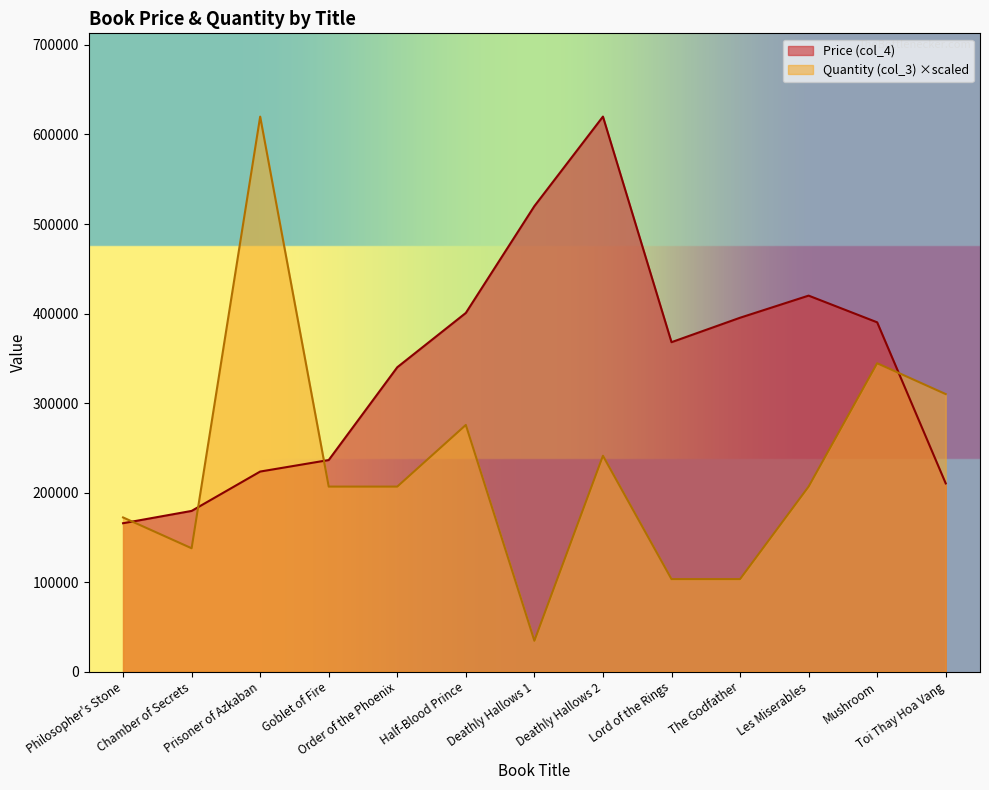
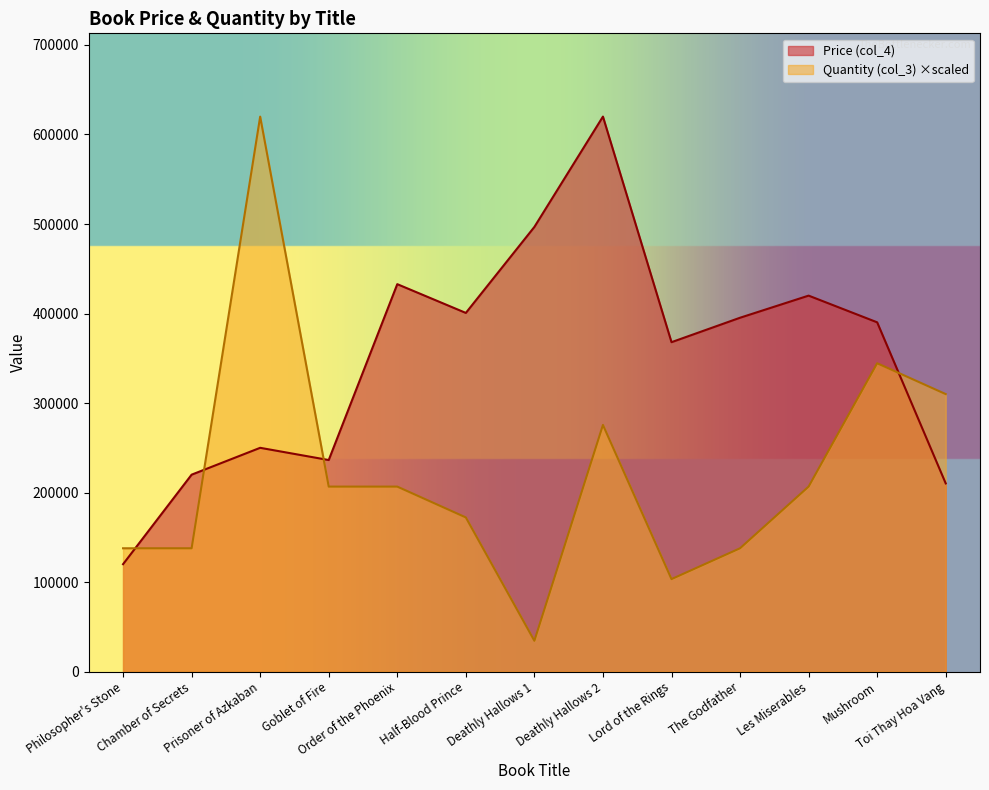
  {
    "Price (col_4)": {
-     "Philosopher's Stone": 170000,
-     "Chamber of Secrets": 180000,
-     "Prisoner of Azkaban": 220000,
+     "Philosopher's Stone": 120000,
+     "Chamber of Secrets": 220000,
+     "Prisoner of Azkaban": 250000,
      "Goblet of Fire": 240000,
-     "Order of the Phoenix": 340000,
+     "Order of the Phoenix": 430000,
      "Half-Blood Prince": 400000,
-     "Deathly Hallows 1": 520000,
+     "Deathly Hallows 1": 500000,
      "Deathly Hallows 2": 620000,
      "Lord of the Rings": 370000,
      "The Godfather": 400000,
      "Les Miserables": 420000,
      "Mushroom": 390000,
      "Toi Thay Hoa Vang": 210000
    },
    "Quantity (col_3) ×scaled": {
-     "Philosopher's Stone": 170000,
+     "Philosopher's Stone": 140000,
      "Chamber of Secrets": 140000,
      "Prisoner of Azkaban": 620000,
      "Goblet of Fire": 210000,
      "Order of the Phoenix": 210000,
-     "Half-Blood Prince": 280000,
+     "Half-Blood Prince": 170000,
      "Deathly Hallows 1": 30000,
-     "Deathly Hallows 2": 240000,
+     "Deathly Hallows 2": 280000,
      "Lord of the Rings": 100000,
-     "The Godfather": 100000,
+     "The Godfather": 140000,
      "Les Miserables": 210000,
      "Mushroom": 340000,
      "Toi Thay Hoa Vang": 310000
    }
  }
